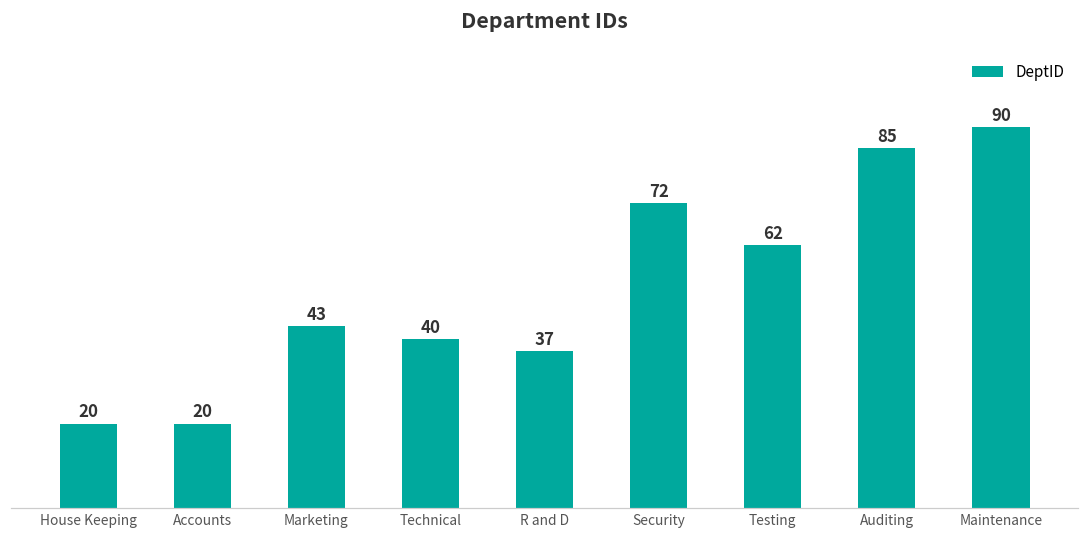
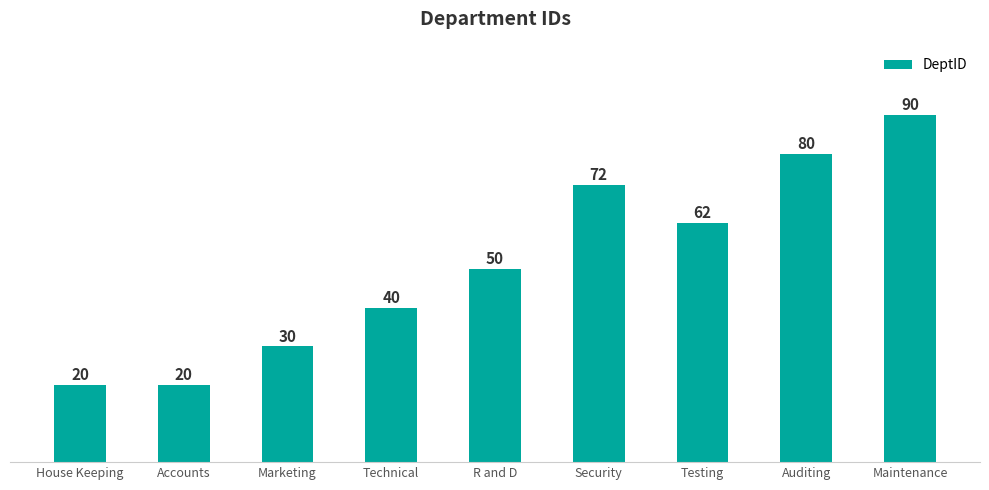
  {
    "House Keeping": 20,
    "Accounts": 20,
-   "Marketing": 43,
+   "Marketing": 30,
    "Technical": 40,
-   "R and D": 37,
+   "R and D": 50,
    "Security": 72,
    "Testing": 62,
-   "Auditing": 85,
+   "Auditing": 80,
    "Maintenance": 90
  }
